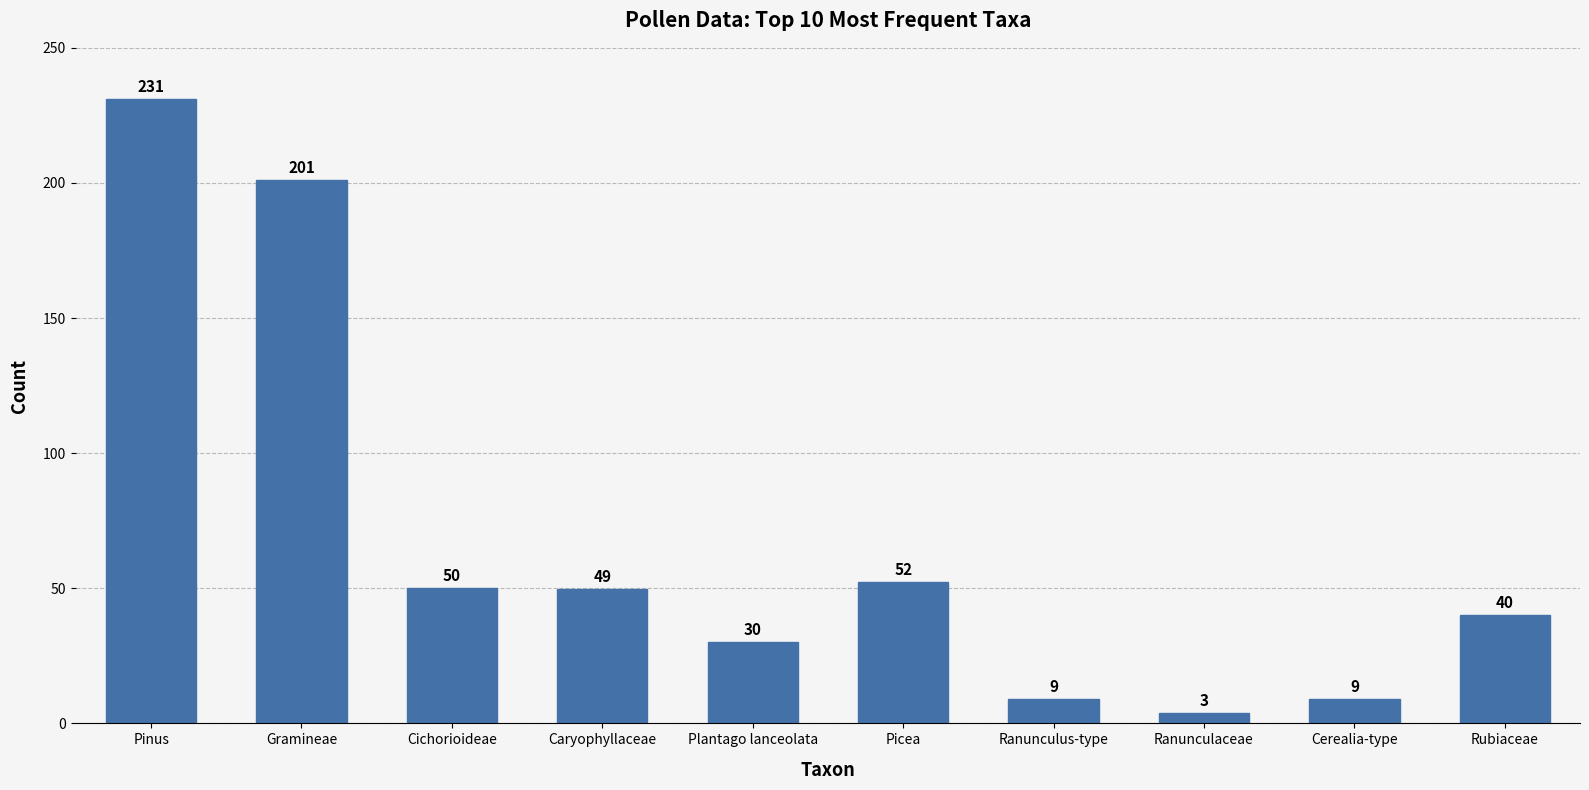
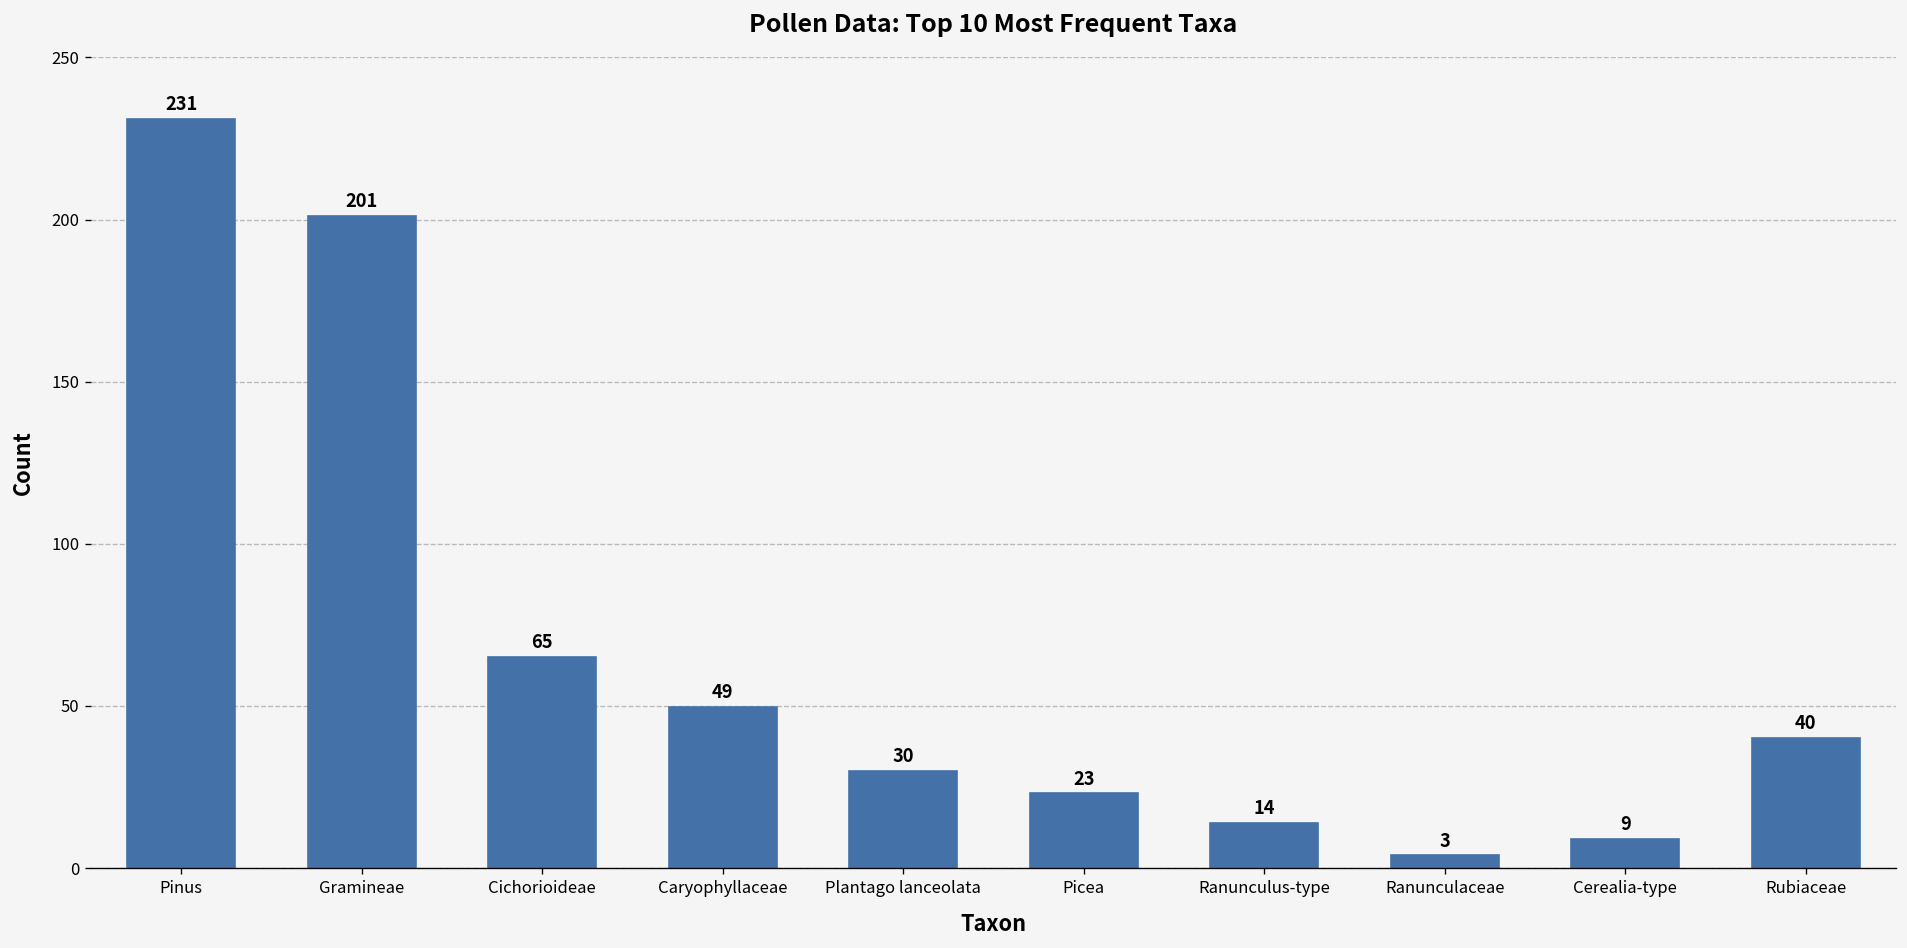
  {
    "Pinus": 231,
    "Gramineae": 201,
-   "Cichorioideae": 50,
+   "Cichorioideae": 65,
    "Plantago lanceolata": 30,
-   "Picea": 52,
-   "Ranunculus-type": 9,
+   "Picea": 23,
+   "Ranunculus-type": 14,
    "Cerealia-type": 9,
    "Rubiaceae": 40
  }
